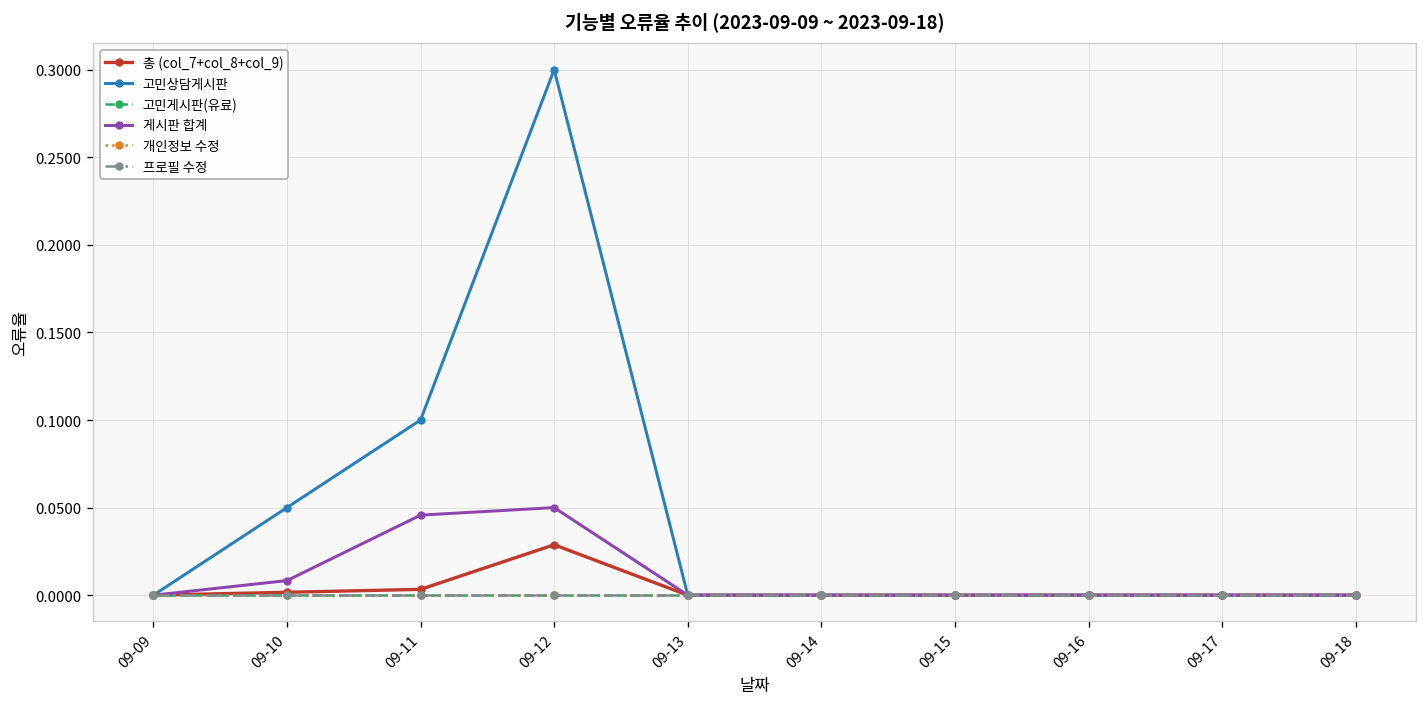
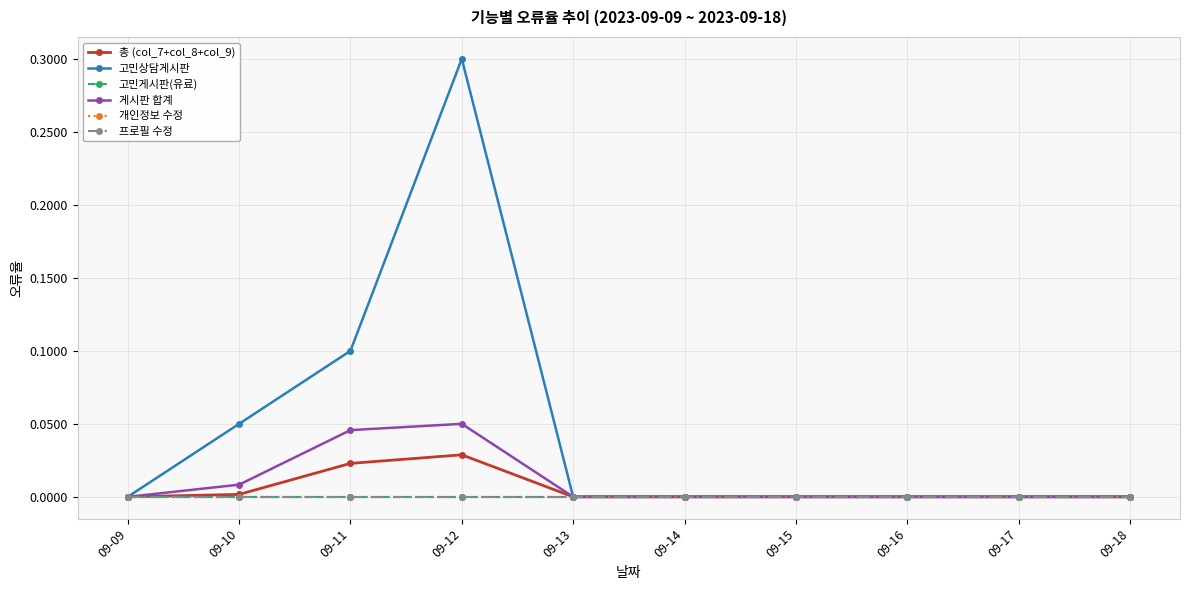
  {
    "총 (col_7+col_8+col_9)": {
-     "09-11": 0.003,
+     "09-11": 0.023,
      "09-12": 0.029
    },
    "고민상담게시판": {
      "09-10": 0.050,
      "09-11": 0.100,
      "09-12": 0.300
    },
    "프로필 수정": {
      "09-11": 0.000,
      "09-12": 0.000
    },
    "게시판 합계": {
      "09-10": 0.008,
      "09-11": 0.046,
      "09-12": 0.050
    }
  }
